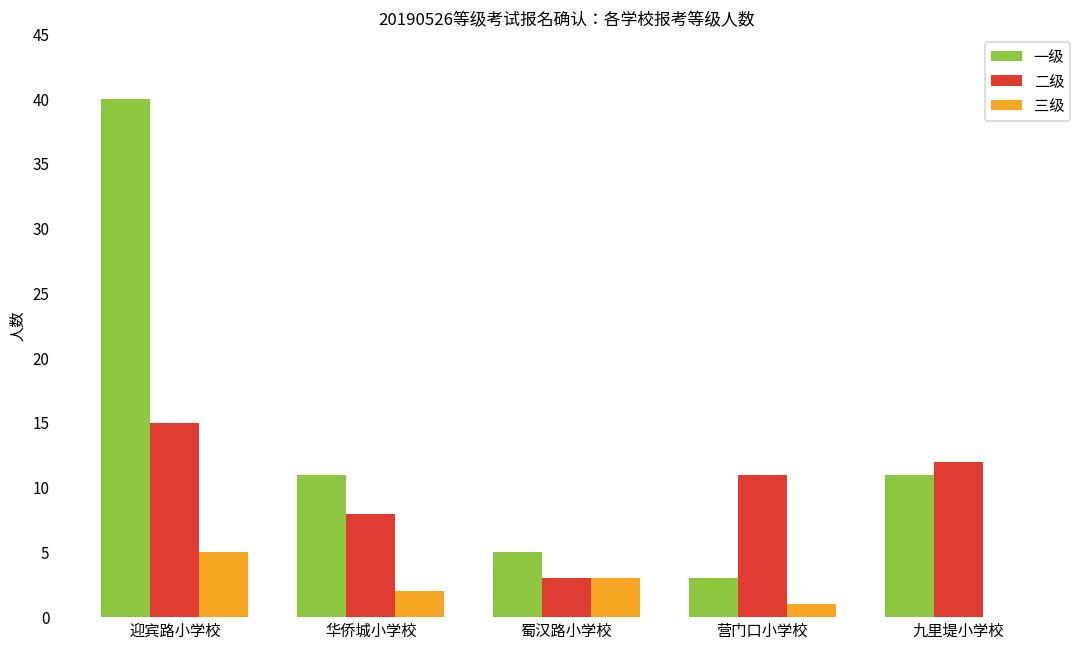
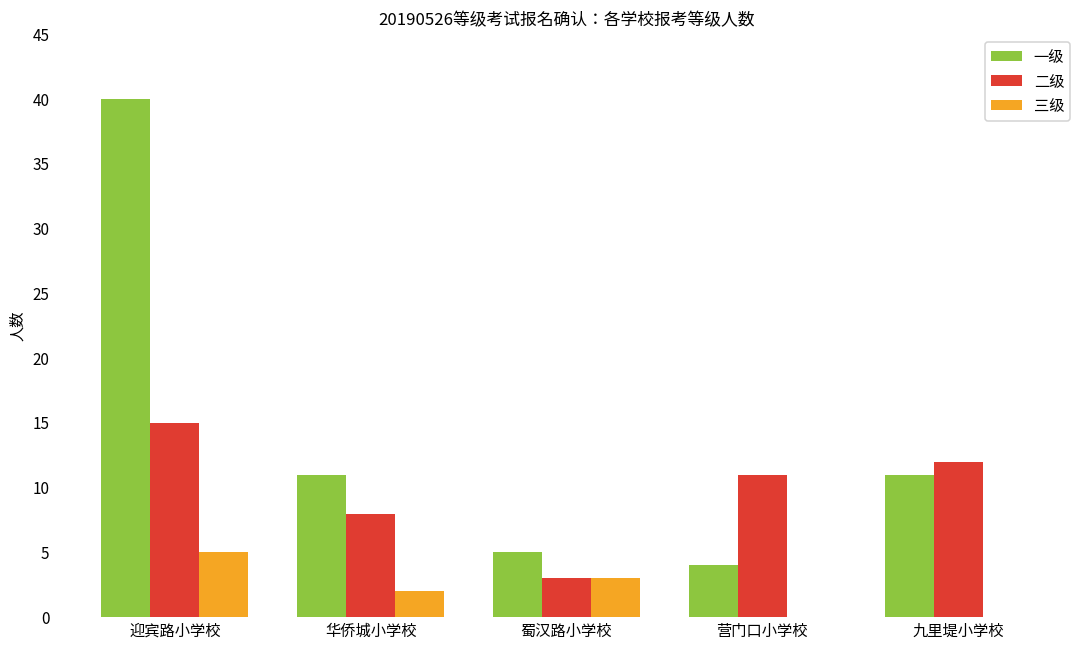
  {
    "一级": {
      "迎宾路小学校": 40,
      "华侨城小学校": 11,
      "蜀汉路小学校": 5,
-     "营门口小学校": 3,
+     "营门口小学校": 4,
      "九里堤小学校": 11
    },
    "二级": {
      "迎宾路小学校": 15,
      "华侨城小学校": 8,
      "蜀汉路小学校": 3,
      "营门口小学校": 11,
      "九里堤小学校": 12
    },
    "三级": {
      "迎宾路小学校": 5,
      "华侨城小学校": 2,
      "蜀汉路小学校": 3,
-     "营门口小学校": 1,
+     "营门口小学校": 0,
      "九里堤小学校": 0
    }
  }
